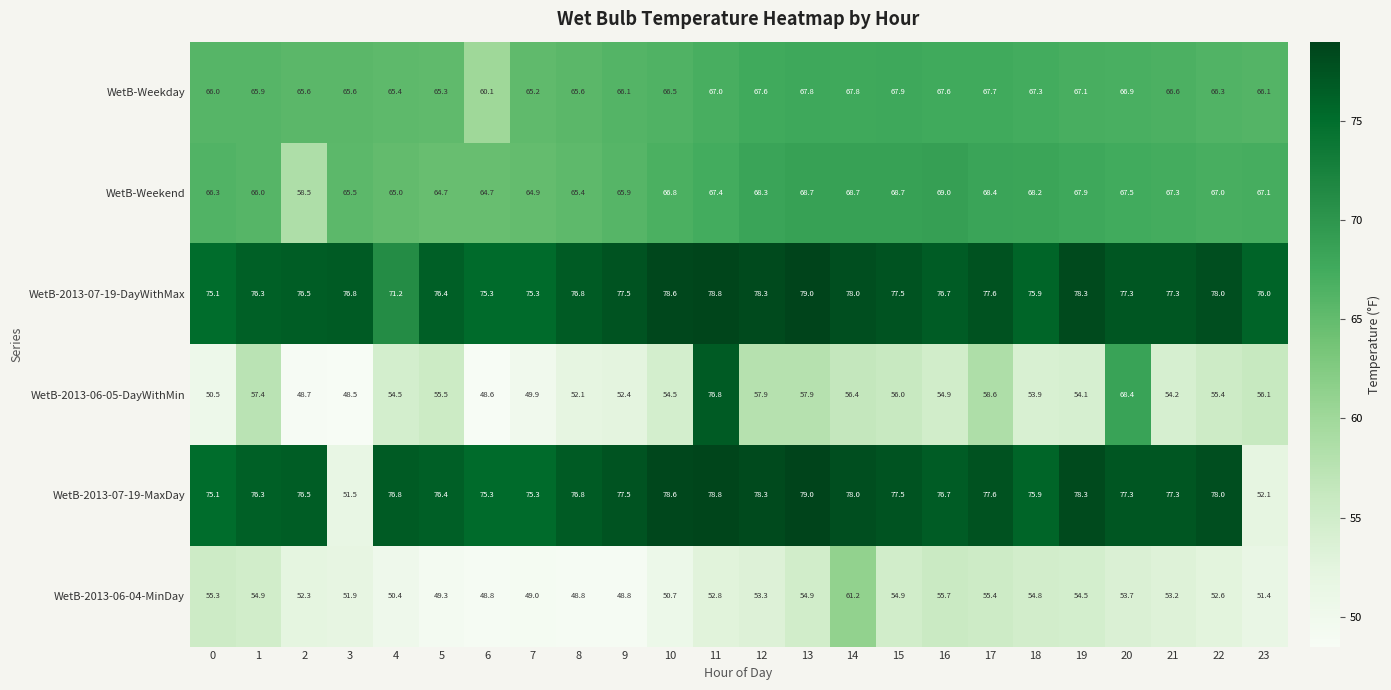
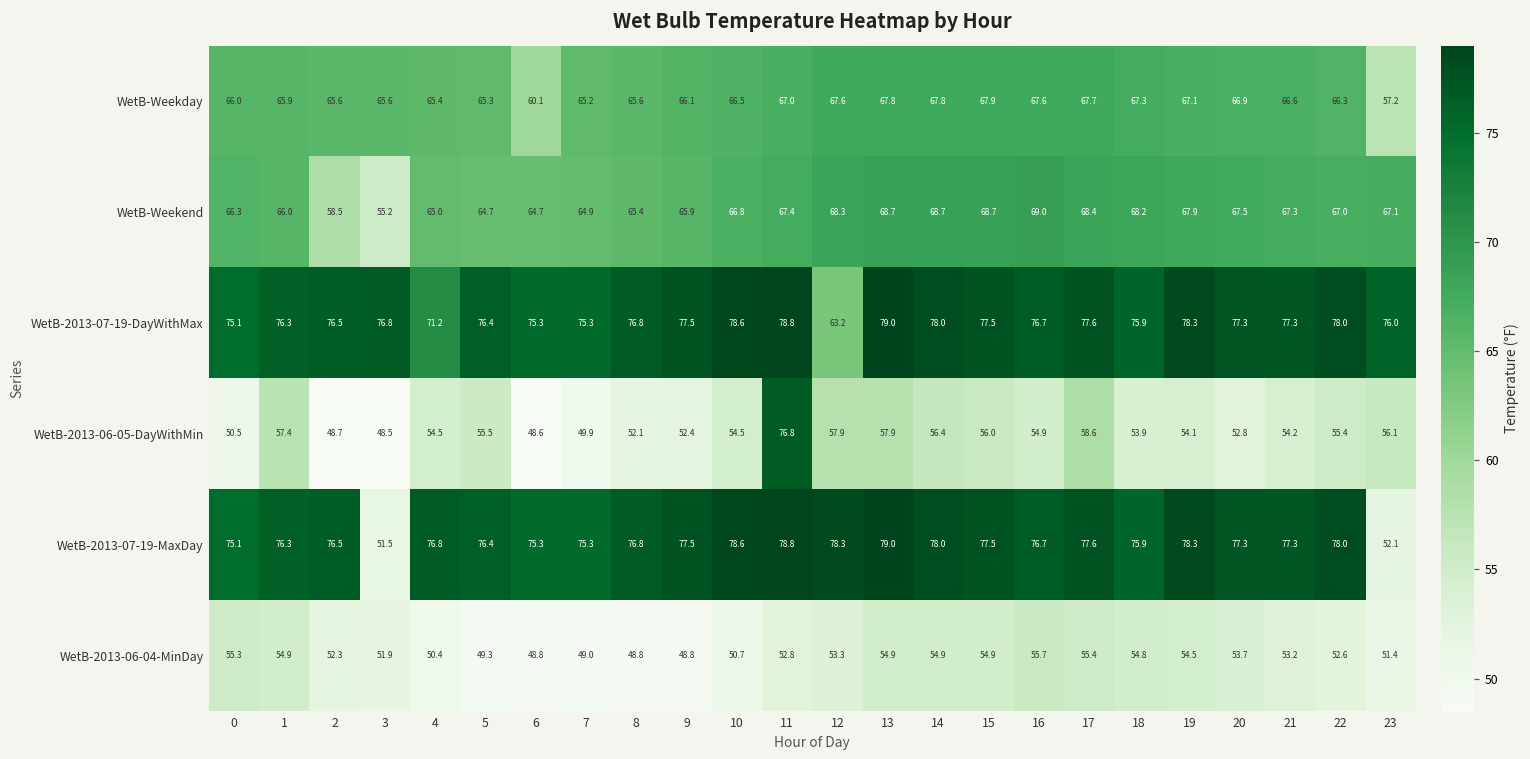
  {
    "WetB-Weekday": {
      "0": 66.0,
      "1": 65.9,
      "2": 65.6,
      "3": 65.6,
      "4": 65.4,
      "5": 65.3,
      "6": 60.1,
      "7": 65.2,
      "8": 65.6,
      "9": 66.1,
      "10": 66.5,
      "11": 67.0,
      "12": 67.6,
      "13": 67.8,
      "14": 67.8,
      "15": 67.9,
      "16": 67.6,
      "17": 67.7,
      "18": 67.3,
      "19": 67.1,
      "20": 66.9,
      "21": 66.6,
      "22": 66.3,
-     "23": 66.1
+     "23": 57.2
    },
    "WetB-Weekend": {
      "0": 66.3,
      "1": 66.0,
      "2": 58.5,
-     "3": 65.5,
+     "3": 55.2,
      "4": 65.0,
      "5": 64.7,
      "6": 64.7,
      "7": 64.9,
      "8": 65.4,
      "9": 65.9,
      "10": 66.8,
      "11": 67.4,
      "12": 68.3,
      "13": 68.7,
      "14": 68.7,
      "15": 68.7,
      "16": 69.0,
      "17": 68.4,
      "18": 68.2,
      "19": 67.9,
      "20": 67.5,
      "21": 67.3,
      "22": 67.0,
      "23": 67.1
    },
    "WetB-2013-07-19-DayWithMax": {
      "0": 75.1,
      "1": 76.3,
      "2": 76.5,
      "3": 76.8,
      "4": 71.2,
      "5": 76.4,
      "6": 75.3,
      "7": 75.3,
      "8": 76.8,
      "9": 77.5,
      "10": 78.6,
      "11": 78.8,
-     "12": 78.3,
+     "12": 63.2,
      "13": 79.0,
      "14": 78.0,
      "15": 77.5,
      "16": 76.7,
      "17": 77.6,
      "18": 75.9,
      "19": 78.3,
      "20": 77.3,
      "21": 77.3,
      "22": 78.0,
      "23": 76.0
    },
    "WetB-2013-06-05-DayWithMin": {
      "0": 50.5,
      "1": 57.4,
      "2": 48.7,
      "3": 48.5,
      "4": 54.5,
      "5": 55.5,
      "6": 48.6,
      "7": 49.9,
      "8": 52.1,
      "9": 52.4,
      "10": 54.5,
      "11": 76.8,
      "12": 57.9,
      "13": 57.9,
      "14": 56.4,
      "15": 56.0,
      "16": 54.9,
      "17": 58.6,
      "18": 53.9,
      "19": 54.1,
-     "20": 68.4,
+     "20": 52.8,
      "21": 54.2,
      "22": 55.4,
      "23": 56.1
    },
    "WetB-2013-07-19-MaxDay": {
      "0": 75.1,
      "1": 76.3,
      "2": 76.5,
      "3": 51.5,
      "4": 76.8,
      "5": 76.4,
      "6": 75.3,
      "7": 75.3,
      "8": 76.8,
      "9": 77.5,
      "10": 78.6,
      "11": 78.8,
      "12": 78.3,
      "13": 79.0,
      "14": 78.0,
      "15": 77.5,
      "16": 76.7,
      "17": 77.6,
      "18": 75.9,
      "19": 78.3,
      "20": 77.3,
      "21": 77.3,
      "22": 78.0,
      "23": 52.1
    },
    "WetB-2013-06-04-MinDay": {
      "0": 55.3,
      "1": 54.9,
      "2": 52.3,
      "3": 51.9,
      "4": 50.4,
      "5": 49.3,
      "6": 48.8,
      "7": 49.0,
      "8": 48.8,
      "9": 48.8,
      "10": 50.7,
      "11": 52.8,
      "12": 53.3,
      "13": 54.9,
-     "14": 61.2,
+     "14": 54.9,
      "15": 54.9,
      "16": 55.7,
      "17": 55.4,
      "18": 54.8,
      "19": 54.5,
      "20": 53.7,
      "21": 53.2,
      "22": 52.6,
      "23": 51.4
    }
  }
